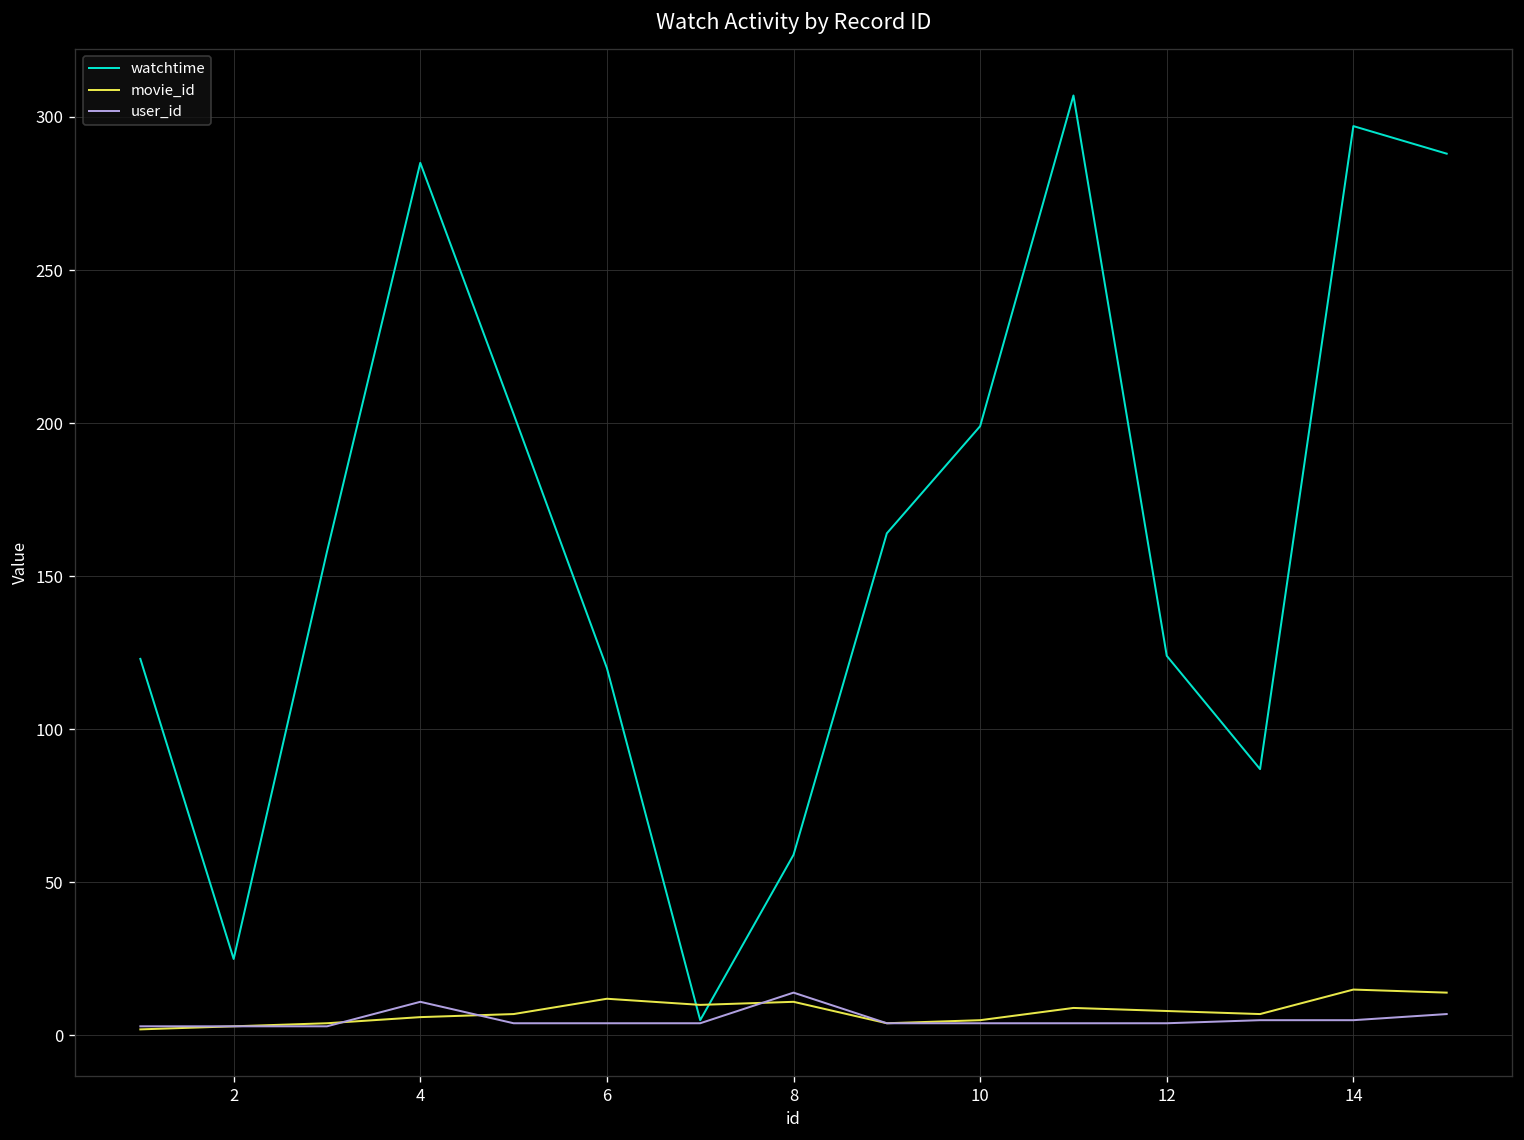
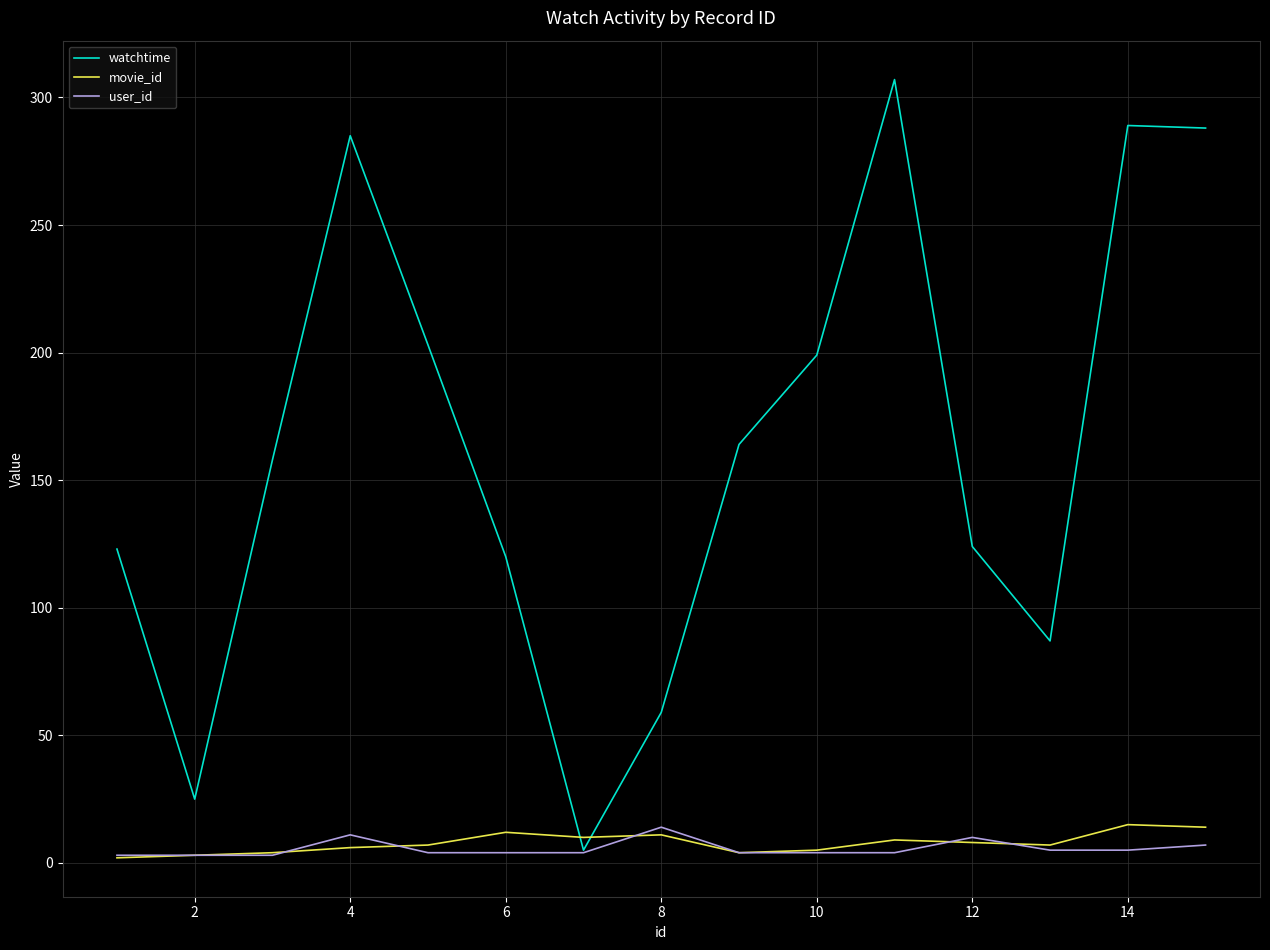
  {
    "watchtime": {
      "2": 25,
      "4": 285,
      "6": 120,
      "8": 59,
      "10": 199,
      "12": 124,
-     "14": 297
+     "14": 289
    },
    "movie_id": {
      "4": 6,
      "6": 12,
      "8": 11,
      "12": 8,
      "14": 15
    },
    "user_id": {
      "4": 11,
      "6": 4,
      "8": 14,
-     "12": 4,
+     "12": 10,
      "14": 5
    }
  }
